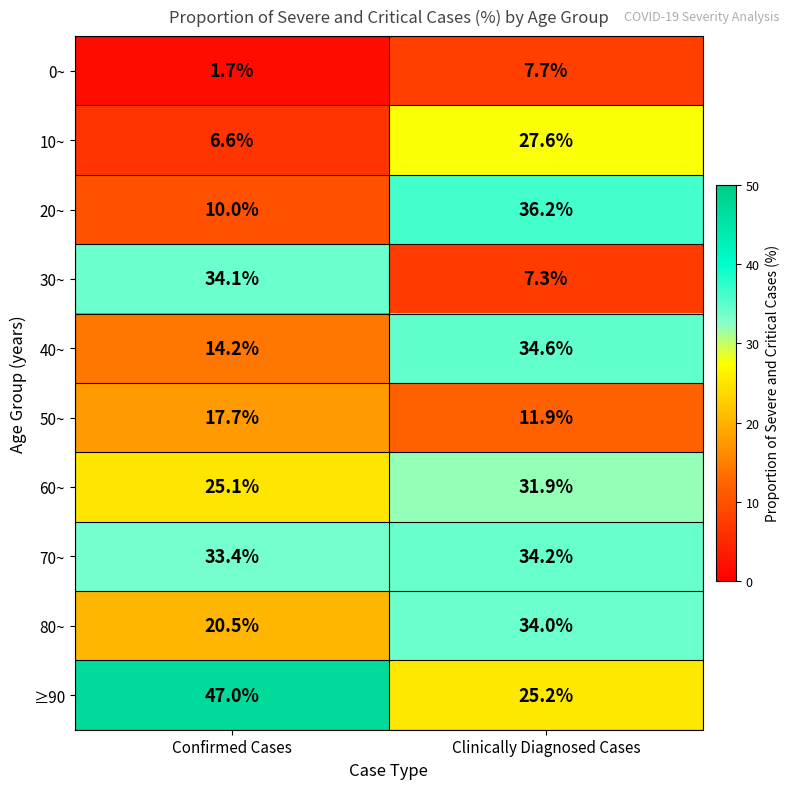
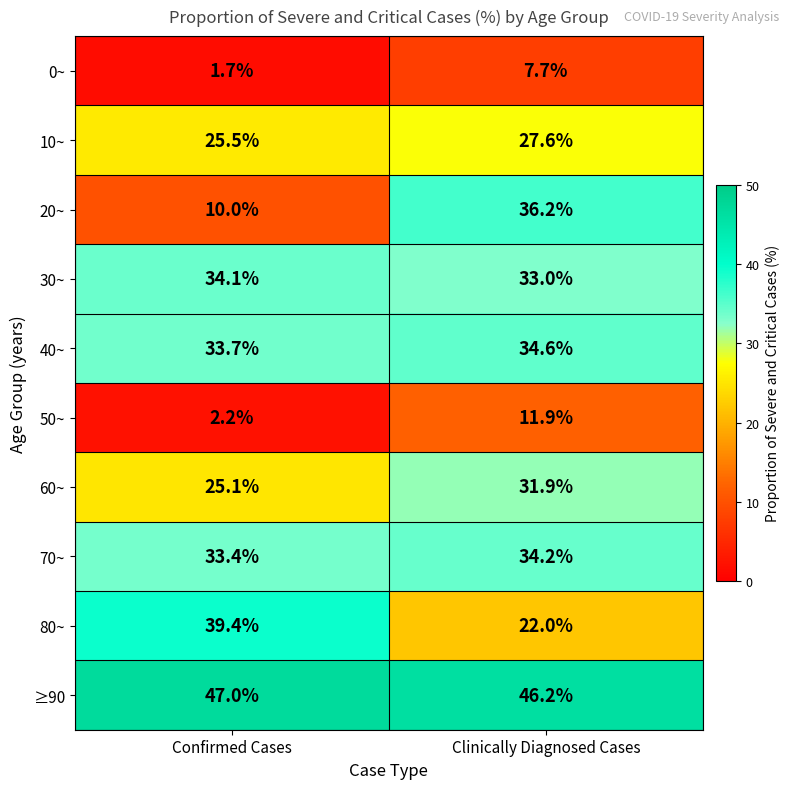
  {
    "0~": {
      "Confirmed Cases": "1.7%",
      "Clinically Diagnosed Cases": "7.7%"
    },
    "10~": {
-     "Confirmed Cases": "6.6%",
+     "Confirmed Cases": "25.5%",
      "Clinically Diagnosed Cases": "27.6%"
    },
    "20~": {
      "Confirmed Cases": "10.0%",
      "Clinically Diagnosed Cases": "36.2%"
    },
    "30~": {
      "Confirmed Cases": "34.1%",
-     "Clinically Diagnosed Cases": "7.3%"
+     "Clinically Diagnosed Cases": "33.0%"
    },
    "40~": {
-     "Confirmed Cases": "14.2%",
+     "Confirmed Cases": "33.7%",
      "Clinically Diagnosed Cases": "34.6%"
    },
    "50~": {
-     "Confirmed Cases": "17.7%",
+     "Confirmed Cases": "2.2%",
      "Clinically Diagnosed Cases": "11.9%"
    },
    "60~": {
      "Confirmed Cases": "25.1%",
      "Clinically Diagnosed Cases": "31.9%"
    },
    "70~": {
      "Confirmed Cases": "33.4%",
      "Clinically Diagnosed Cases": "34.2%"
    },
    "80~": {
-     "Confirmed Cases": "20.5%",
-     "Clinically Diagnosed Cases": "34.0%"
+     "Confirmed Cases": "39.4%",
+     "Clinically Diagnosed Cases": "22.0%"
    },
    "≥90": {
      "Confirmed Cases": "47.0%",
-     "Clinically Diagnosed Cases": "25.2%"
+     "Clinically Diagnosed Cases": "46.2%"
    }
  }
